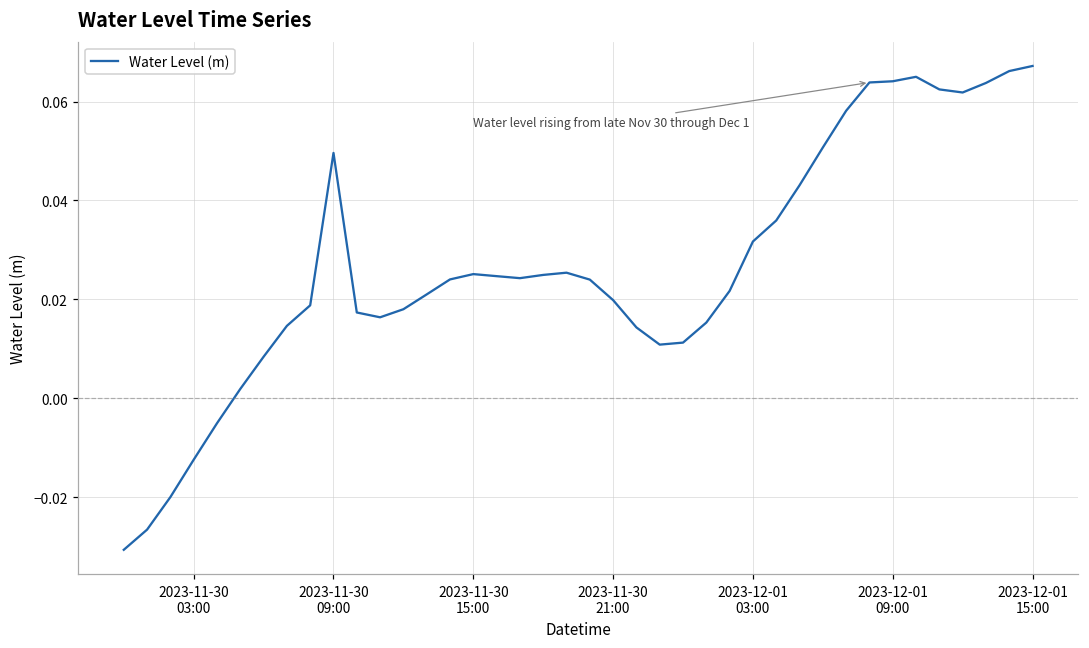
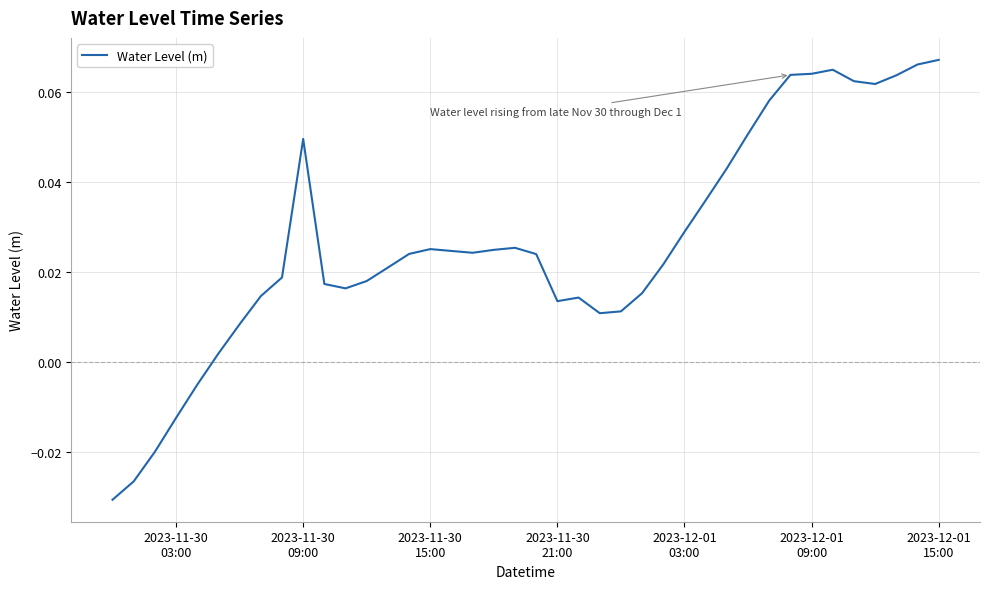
  {
    "2023-11-30 03:00": -0.012,
    "2023-11-30 09:00": 0.050,
    "2023-11-30 15:00": 0.025,
-   "2023-11-30 21:00": 0.020,
-   "2023-12-01 03:00": 0.032,
+   "2023-11-30 21:00": 0.014,
+   "2023-12-01 03:00": 0.029,
    "2023-12-01 09:00": 0.064,
    "2023-12-01 15:00": 0.067
  }
